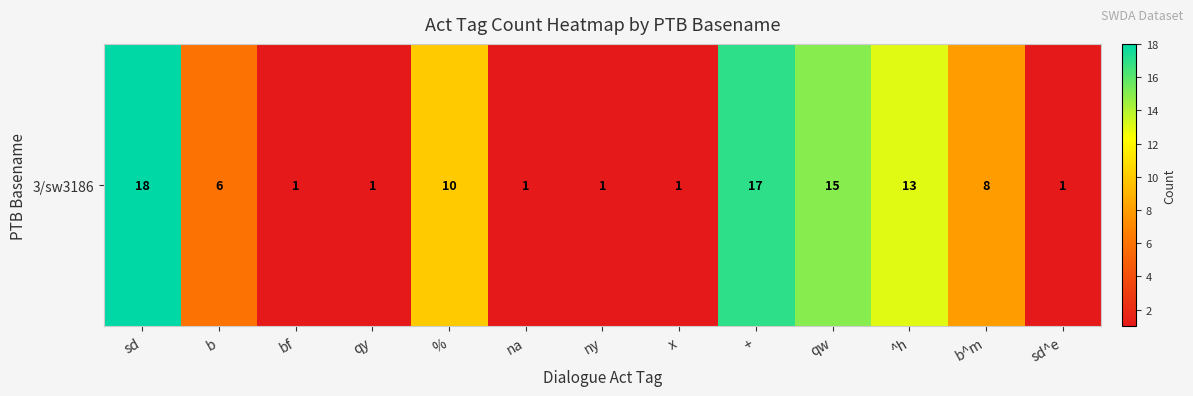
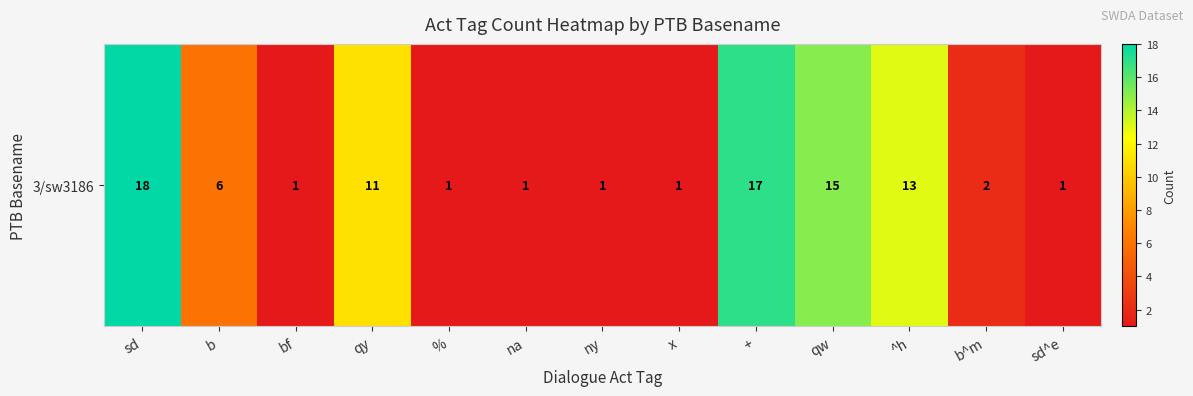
  {
    "3/sw3186": {
      "sd": 18,
      "b": 6,
      "bf": 1,
-     "qy": 1,
-     "%": 10,
+     "qy": 11,
+     "%": 1,
      "na": 1,
      "ny": 1,
      "x": 1,
      "+": 17,
      "qw": 15,
      "^h": 13,
-     "b^m": 8,
+     "b^m": 2,
      "sd^e": 1
    }
  }
